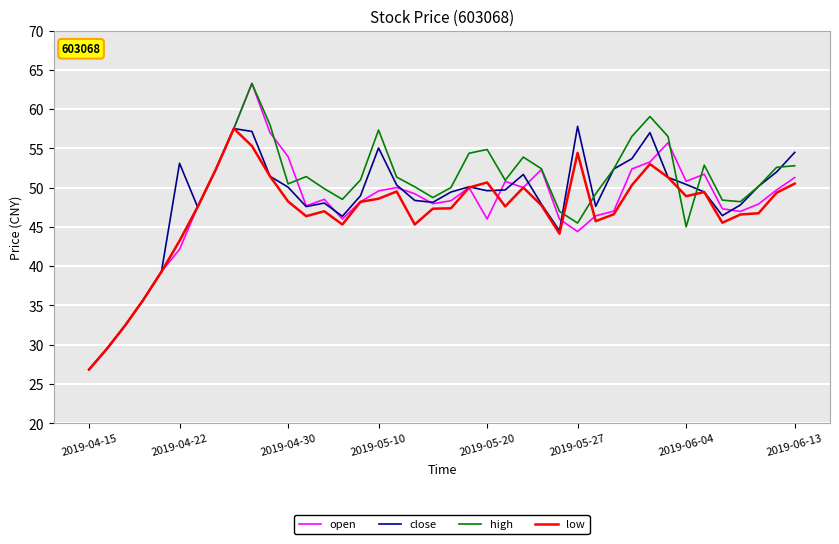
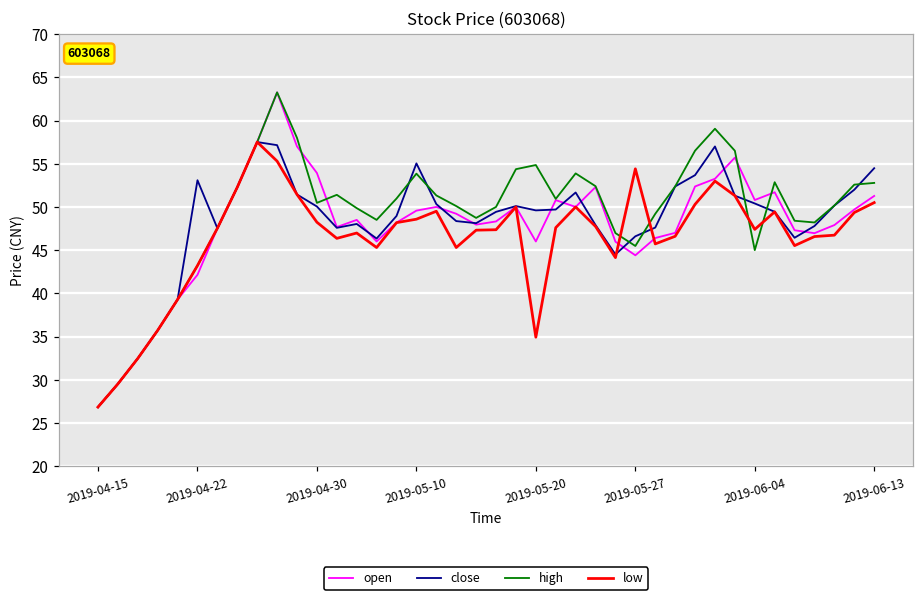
  {
    "open": {
      "2019-04-22": 42,
      "2019-04-30": 54,
      "2019-05-10": 50,
      "2019-05-20": 46,
      "2019-05-27": 44,
      "2019-06-04": 51,
      "2019-06-13": 51
    },
    "close": {
      "2019-04-22": 53,
      "2019-04-30": 50,
      "2019-05-10": 55,
      "2019-05-20": 50,
-     "2019-05-27": 58,
+     "2019-05-27": 47,
      "2019-06-04": 50,
      "2019-06-13": 54
    },
    "high": {
      "2019-04-30": 50,
-     "2019-05-10": 57,
+     "2019-05-10": 54,
      "2019-05-20": 55,
      "2019-05-27": 45,
      "2019-06-04": 45,
      "2019-06-13": 53
    },
    "low": {
      "2019-04-30": 48,
      "2019-05-10": 49,
-     "2019-05-20": 51,
+     "2019-05-20": 35,
      "2019-05-27": 54,
-     "2019-06-04": 49,
+     "2019-06-04": 47,
      "2019-06-13": 51
    }
  }
